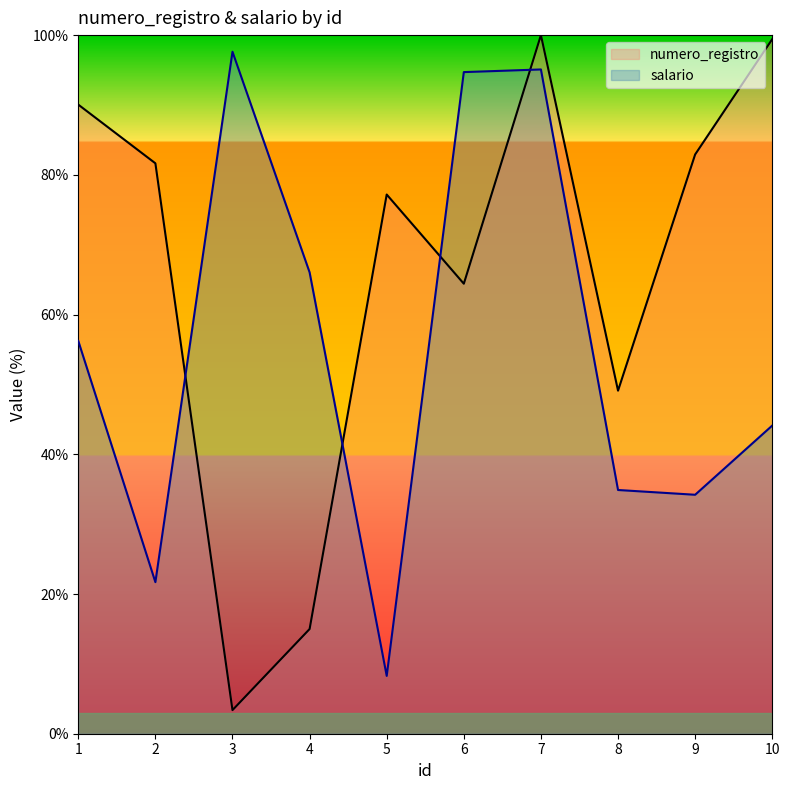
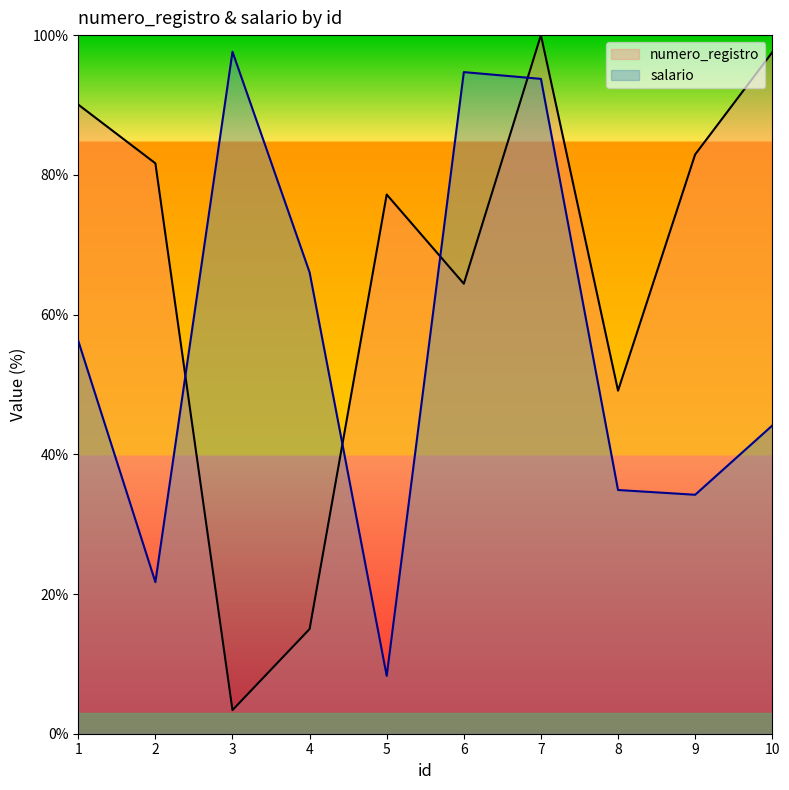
  {
    "numero_registro": {
      "1": "90%",
      "2": "82%",
      "3": "3%",
      "4": "15%",
      "5": "77%",
      "6": "64%",
      "7": "100%",
      "8": "49%",
      "9": "83%",
-     "10": "99%"
+     "10": "98%"
    },
    "salario": {
      "1": "56%",
      "2": "22%",
      "3": "98%",
      "4": "66%",
      "5": "8%",
      "6": "95%",
-     "7": "95%",
+     "7": "94%",
      "8": "35%",
      "9": "34%",
      "10": "44%"
    }
  }
